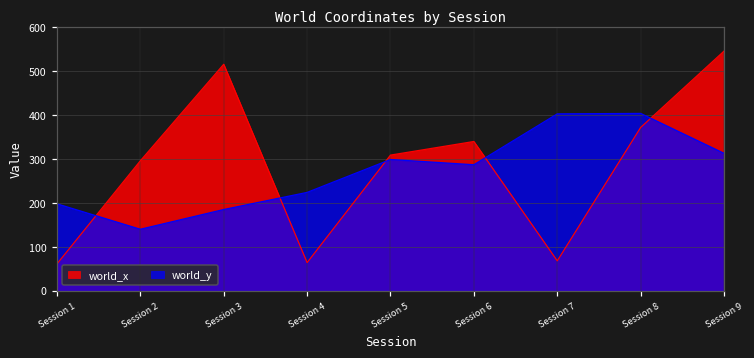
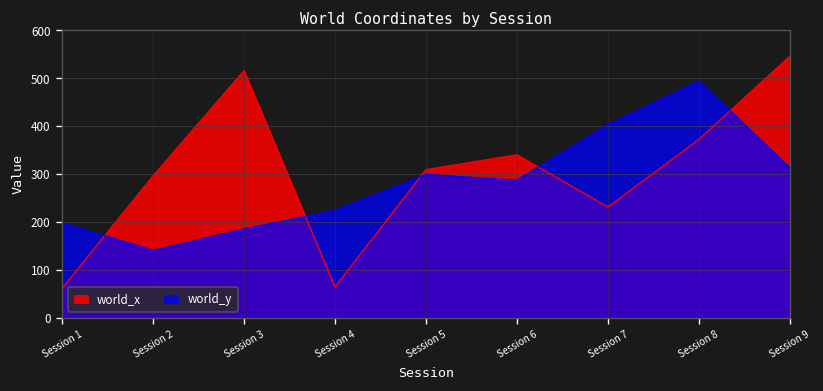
  {
    "world_x": {
      "Session 1": 60,
      "Session 2": 300,
      "Session 3": 520,
      "Session 4": 60,
      "Session 5": 310,
      "Session 6": 340,
-     "Session 7": 70,
+     "Session 7": 230,
      "Session 8": 370,
      "Session 9": 550
    },
    "world_y": {
      "Session 1": 200,
      "Session 2": 140,
      "Session 3": 190,
      "Session 4": 220,
      "Session 5": 300,
      "Session 6": 290,
      "Session 7": 400,
-     "Session 8": 400,
+     "Session 8": 490,
      "Session 9": 310
    }
  }
